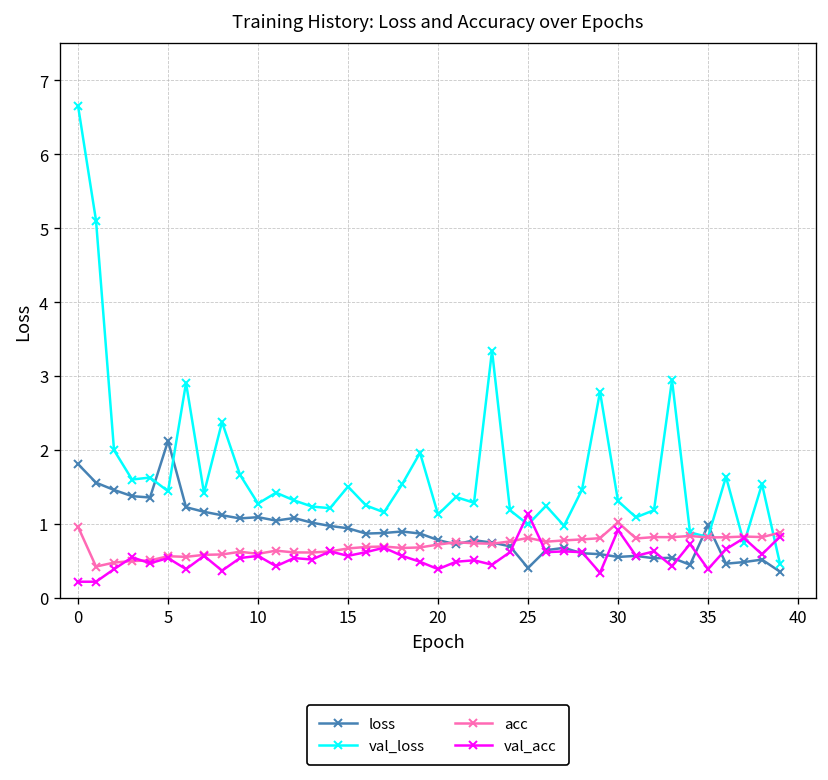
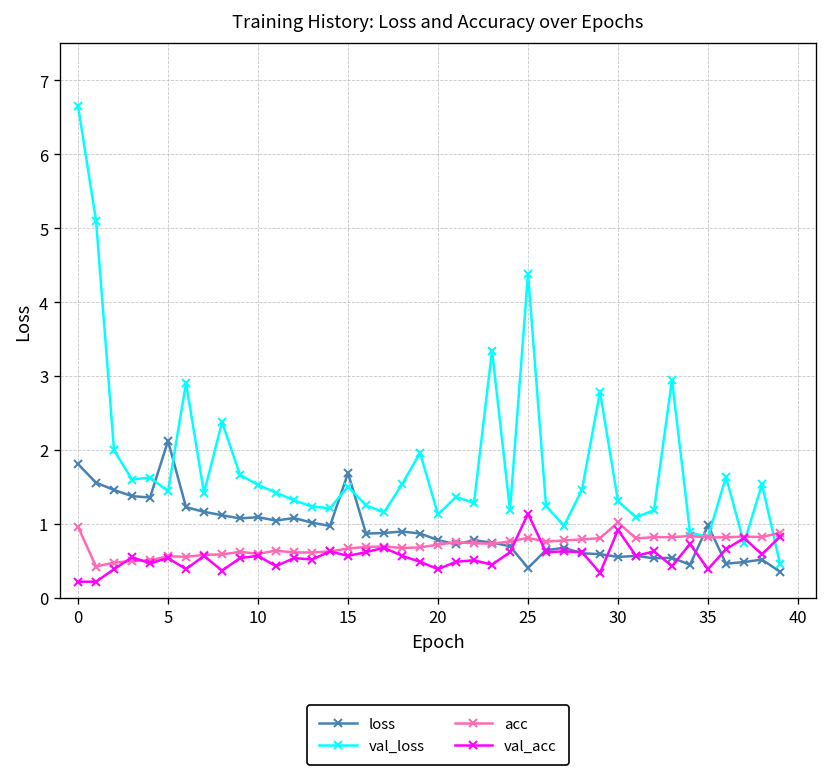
  {
    "loss": {
      "0": 1.8,
      "5": 2.1,
      "10": 1.1,
-     "15": 0.9,
+     "15": 1.7,
      "20": 0.8,
      "25": 0.4,
      "30": 0.6,
      "35": 1.0
    },
    "val_loss": {
      "0": 6.7,
      "5": 1.4,
-     "10": 1.3,
+     "10": 1.5,
      "15": 1.5,
      "20": 1.1,
-     "25": 1.0,
+     "25": 4.4,
      "30": 1.3
    },
    "acc": {
      "0": 1.0,
      "15": 0.7,
      "20": 0.7,
      "25": 0.8,
      "30": 1.0
    },
    "val_acc": {
      "0": 0.2,
      "15": 0.6,
      "20": 0.4,
      "25": 1.1,
      "30": 0.9,
      "35": 0.4
    }
  }
